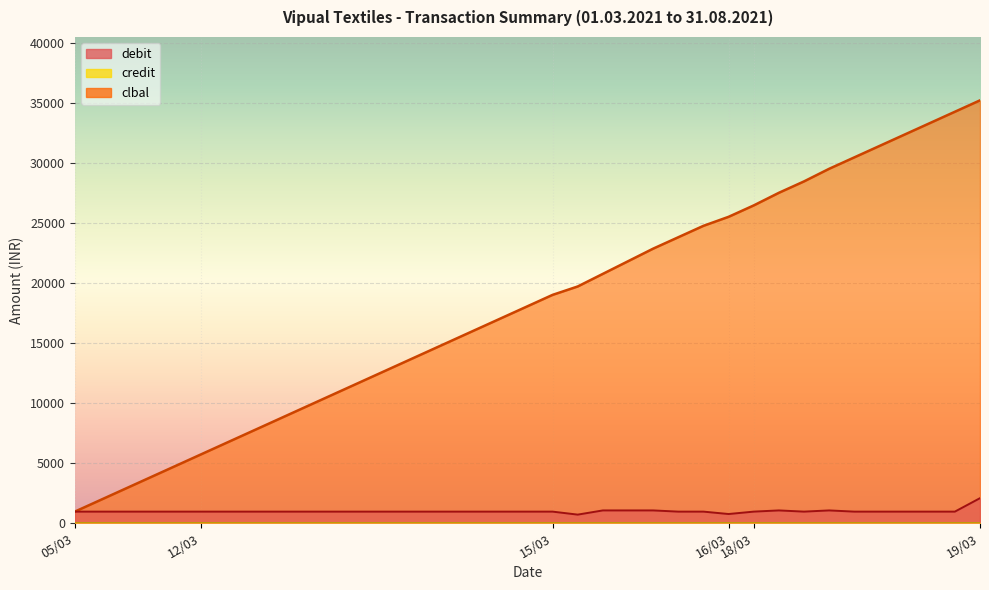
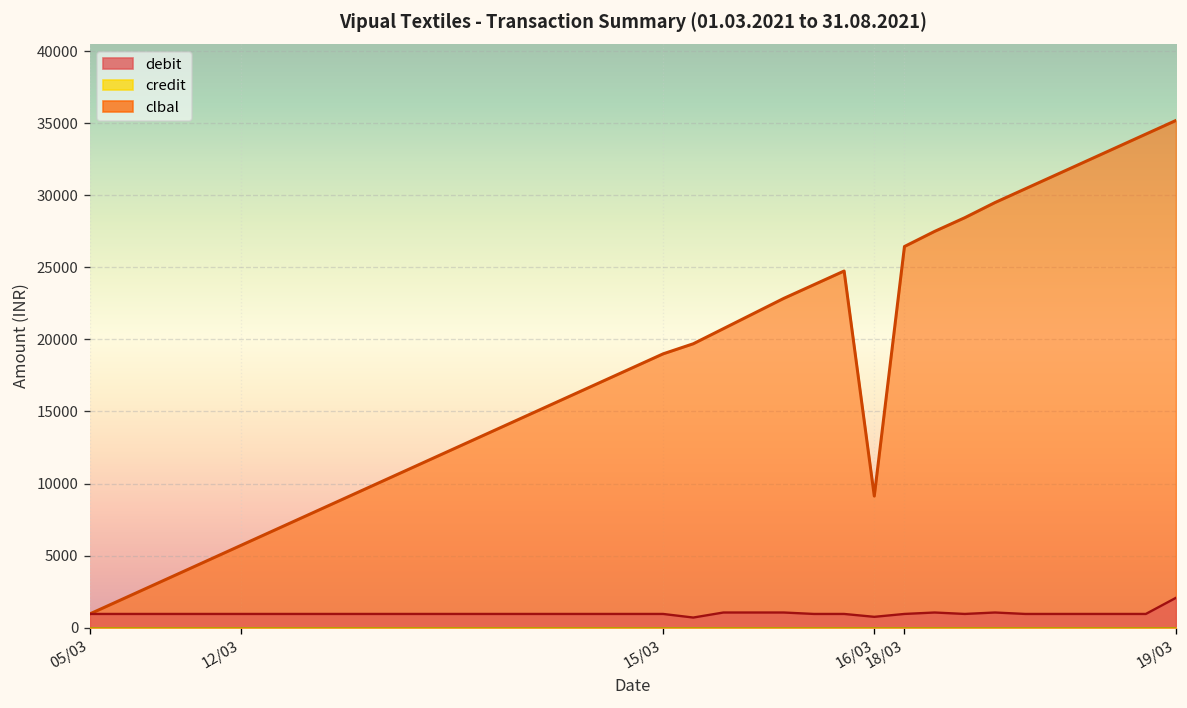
  {
    "clbal": {
-     "16/03": 25500,
+     "16/03": 9100,
      "19/03": 35200
    },
    "debit": {
      "16/03": 800,
      "19/03": 2100
    },
    "credit": {
      "16/03": 0,
      "19/03": 0
    }
  }
